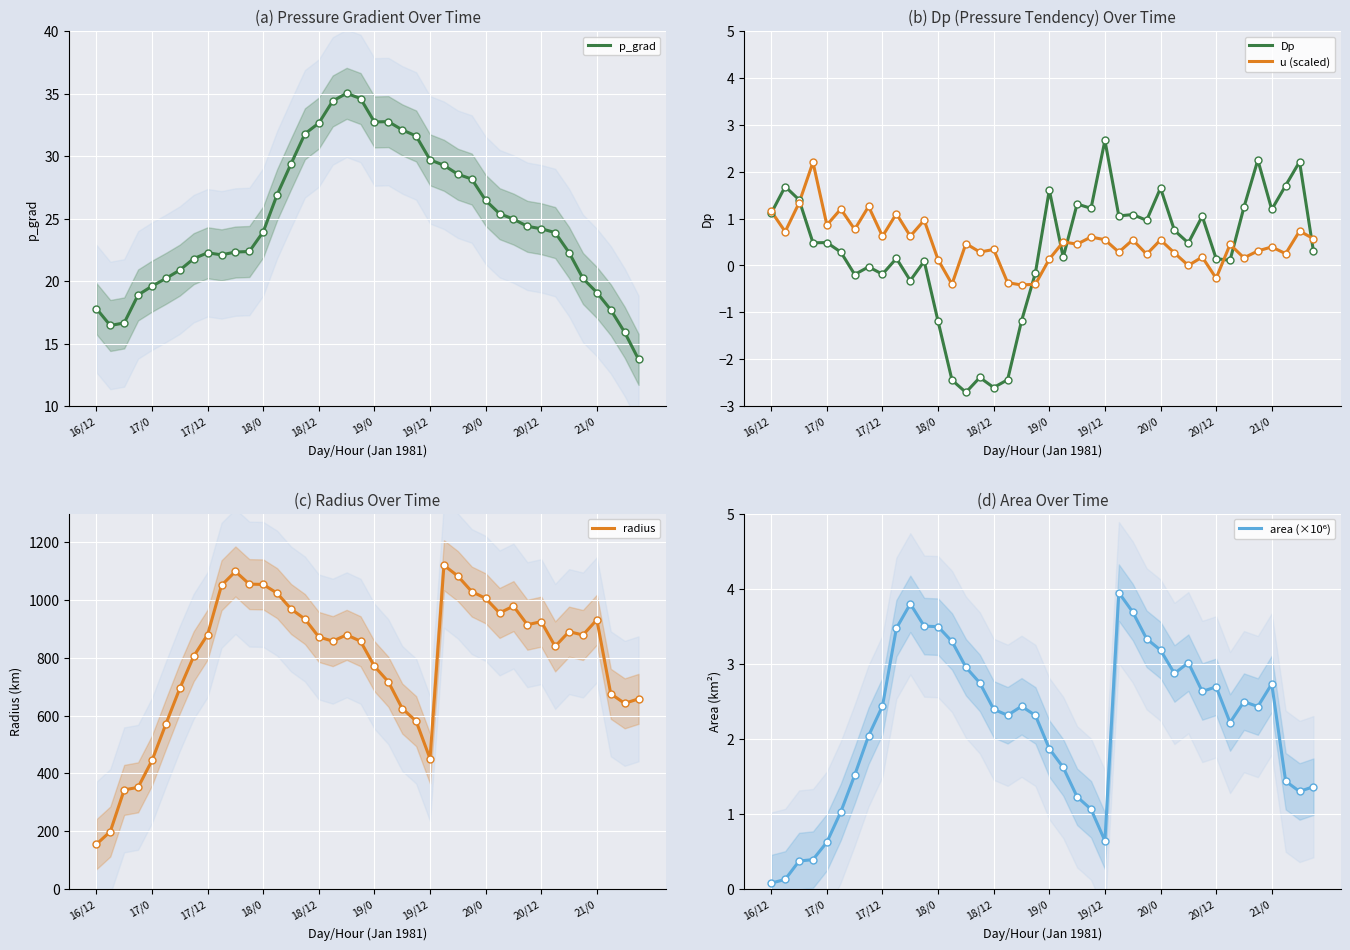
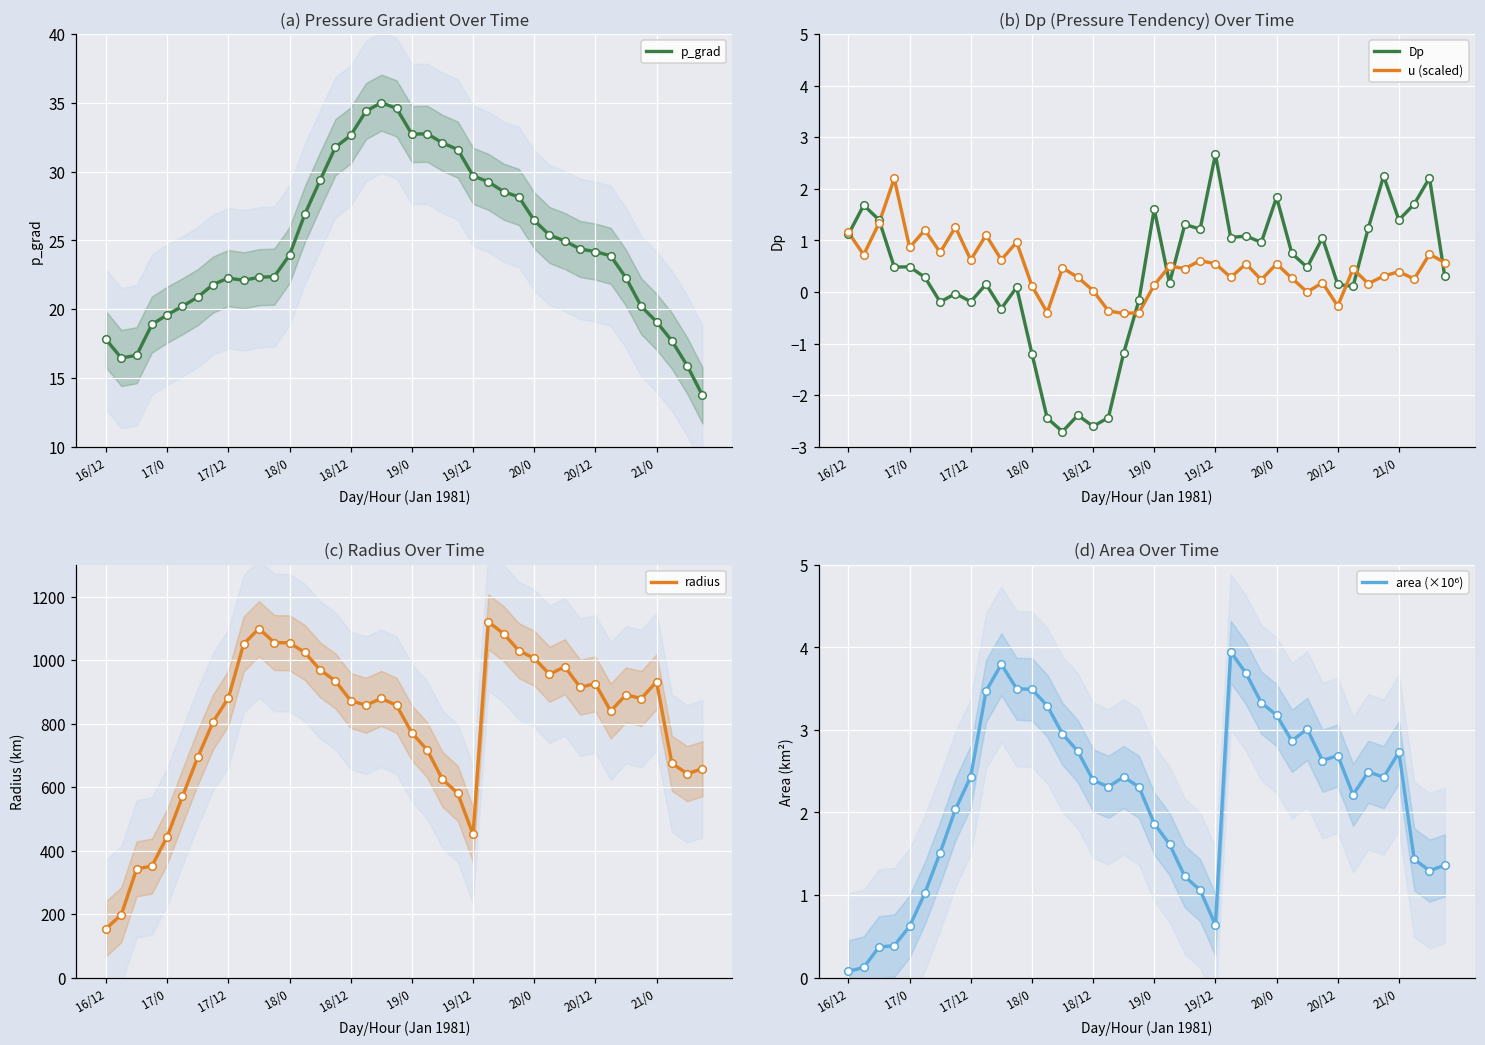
  {
    "(b) Dp (Pressure Tendency) Over Time": {
      "Dp": {
        "17/0": 0.5,
        "17/12": -0.2,
        "18/0": -1.2,
        "18/12": -2.6,
        "19/0": 1.6,
        "19/12": 2.7,
-       "20/0": 1.7,
+       "20/0": 1.8,
        "20/12": 0.1,
-       "21/0": 1.2
+       "21/0": 1.4
      },
      "u (scaled)": {
        "17/0": 0.9,
        "17/12": 0.6,
        "18/0": 0.1,
-       "18/12": 0.3,
+       "18/12": 0.0,
        "19/0": 0.1,
        "19/12": 0.5,
        "20/0": 0.5,
        "20/12": -0.3,
        "21/0": 0.4
      }
    }
  }
